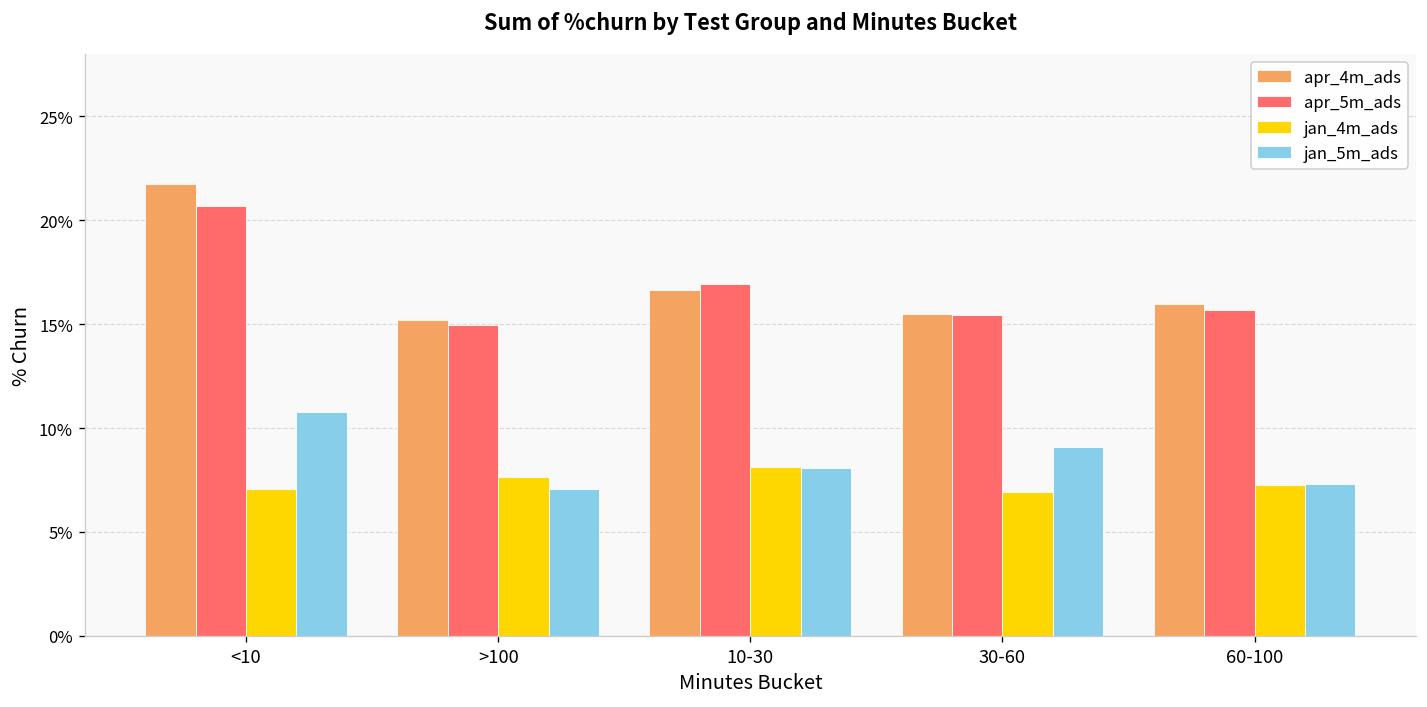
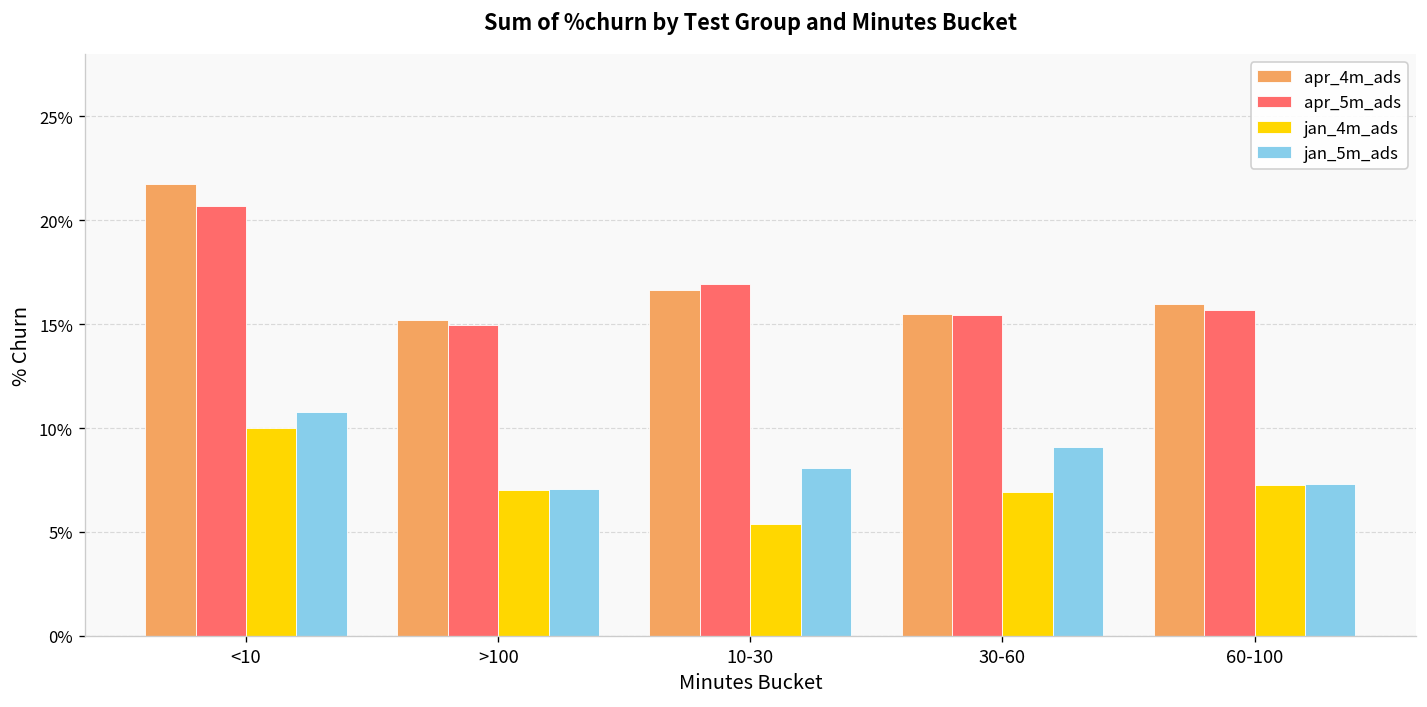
  {
    "jan_4m_ads": {
-     "<10": "7.1%",
-     ">100": "7.6%",
-     "10-30": "8.1%",
+     "<10": "10.0%",
+     ">100": "7.0%",
+     "10-30": "5.4%",
      "30-60": "6.9%",
      "60-100": "7.3%"
    },
    "jan_5m_ads": {
      "<10": "10.8%",
      ">100": "7.1%",
      "10-30": "8.1%",
      "30-60": "9.1%",
      "60-100": "7.3%"
    }
  }
